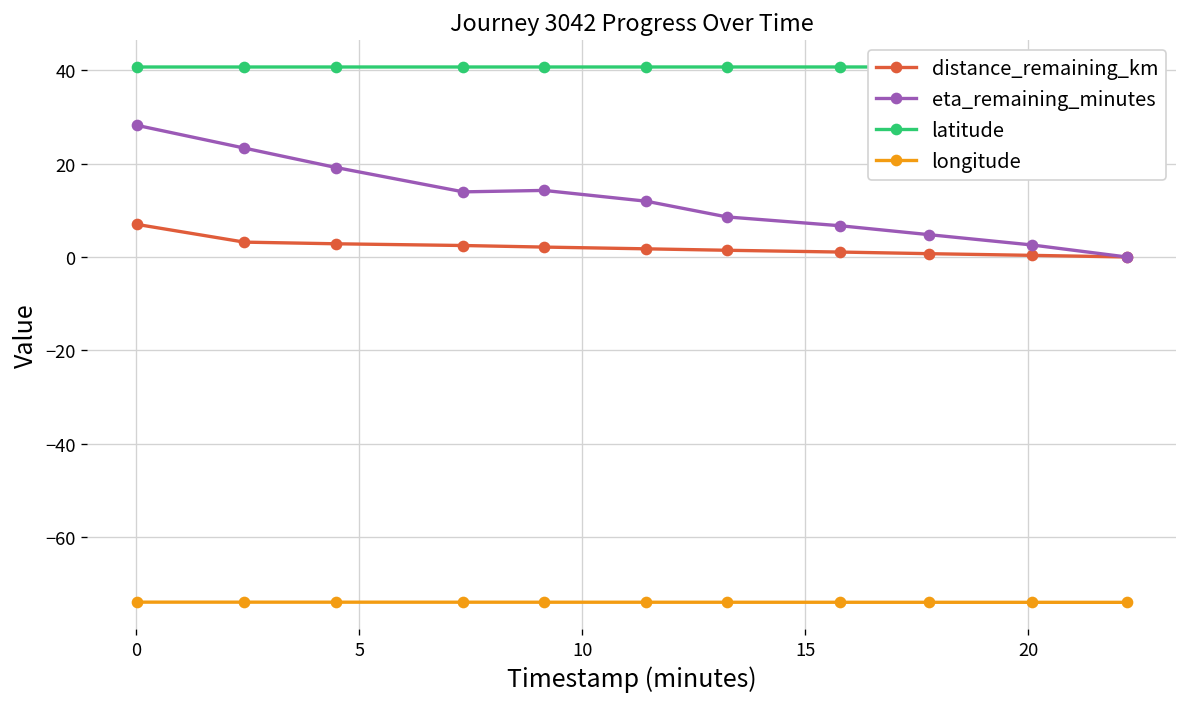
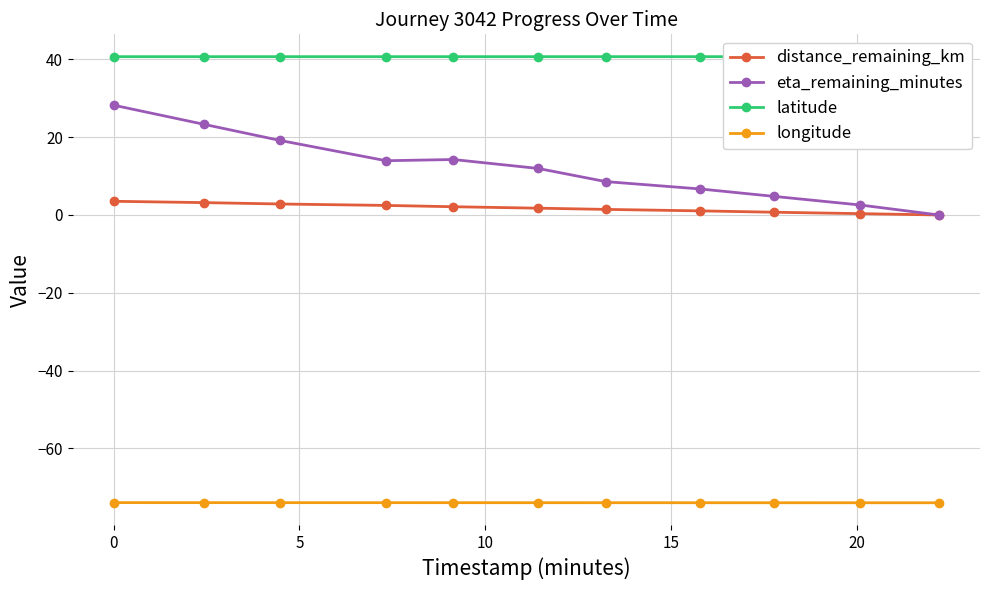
  {
    "distance_remaining_km": {
-     "0": 7
+     "0": 4
    },
    "eta_remaining_minutes": {
      "0": 28
    },
    "latitude": {
      "0": 41
    },
    "longitude": {
      "0": -74
    }
  }
